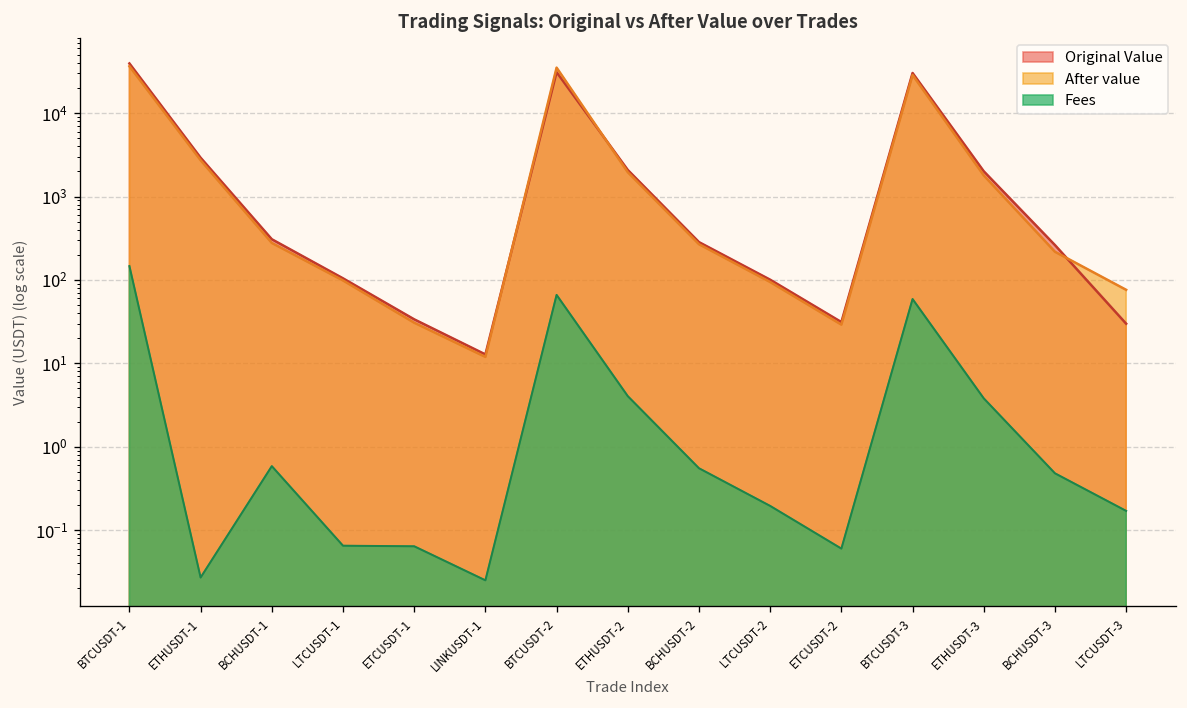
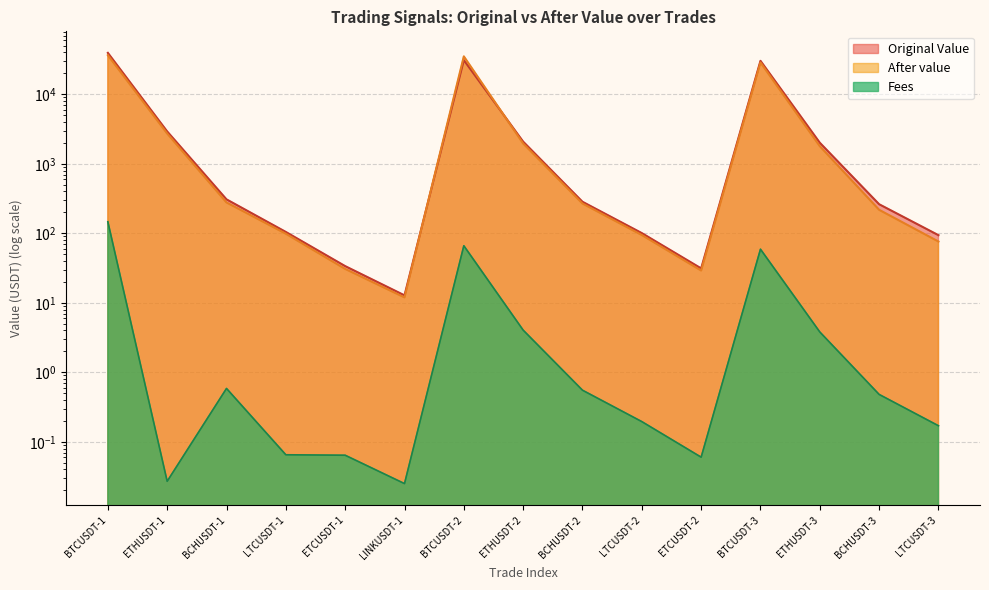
  {
    "Original Value": {
      "BCHUSDT-1": 300,
      "ETCUSDT-1": 30,
      "BTCUSDT-2": 30000,
      "ETHUSDT-3": 2000,
      "BCHUSDT-3": 260,
-     "LTCUSDT-3": 30
+     "LTCUSDT-3": 90
    },
    "After value": {
      "BCHUSDT-1": 280,
      "ETCUSDT-1": 30,
      "BTCUSDT-2": 40000,
      "ETHUSDT-3": 1800,
      "BCHUSDT-3": 220,
      "LTCUSDT-3": 80
    },
    "Fees": {
      "BTCUSDT-1": 150,
      "ETHUSDT-1": 0.027,
      "BCHUSDT-1": 0.6,
      "LTCUSDT-1": 0.07,
      "ETCUSDT-1": 0.06,
      "LINKUSDT-1": 0.025,
      "BTCUSDT-2": 70,
      "ETHUSDT-2": 4,
      "BCHUSDT-2": 0.6,
      "LTCUSDT-2": 0.20,
      "ETCUSDT-2": 0.06,
      "BTCUSDT-3": 60,
      "ETHUSDT-3": 4,
      "BCHUSDT-3": 0.5,
      "LTCUSDT-3": 0.17
    }
  }
